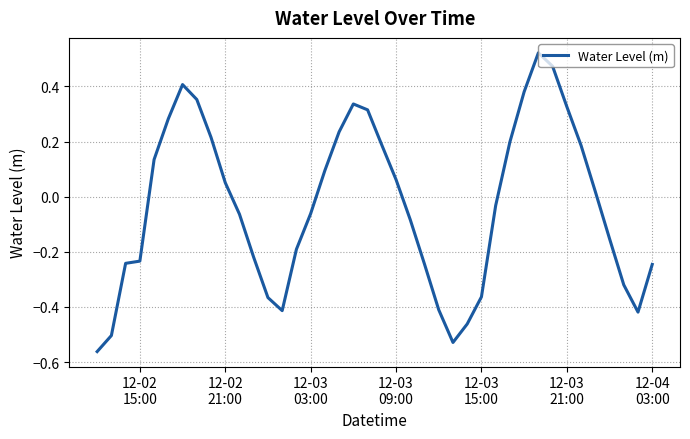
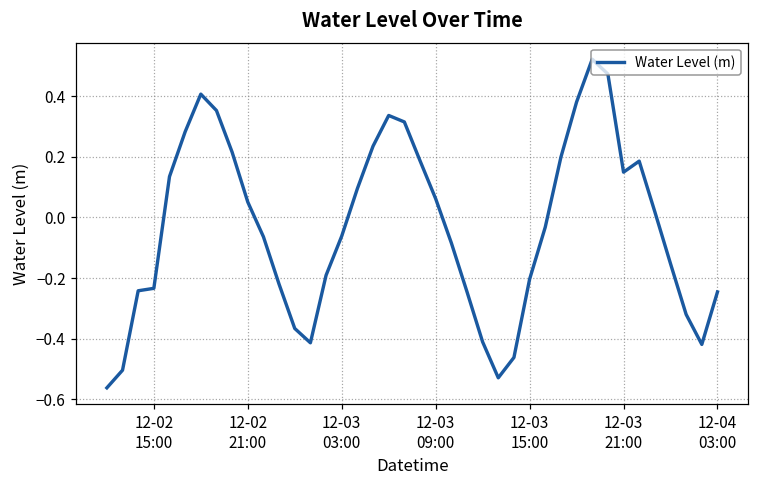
  {
    "12-02 15:00": -0.23,
    "12-02 21:00": 0.05,
    "12-03 03:00": -0.06,
    "12-03 09:00": 0.06,
-   "12-03 15:00": -0.36,
-   "12-03 21:00": 0.33,
+   "12-03 15:00": -0.20,
+   "12-03 21:00": 0.15,
    "12-04 03:00": -0.25
  }
